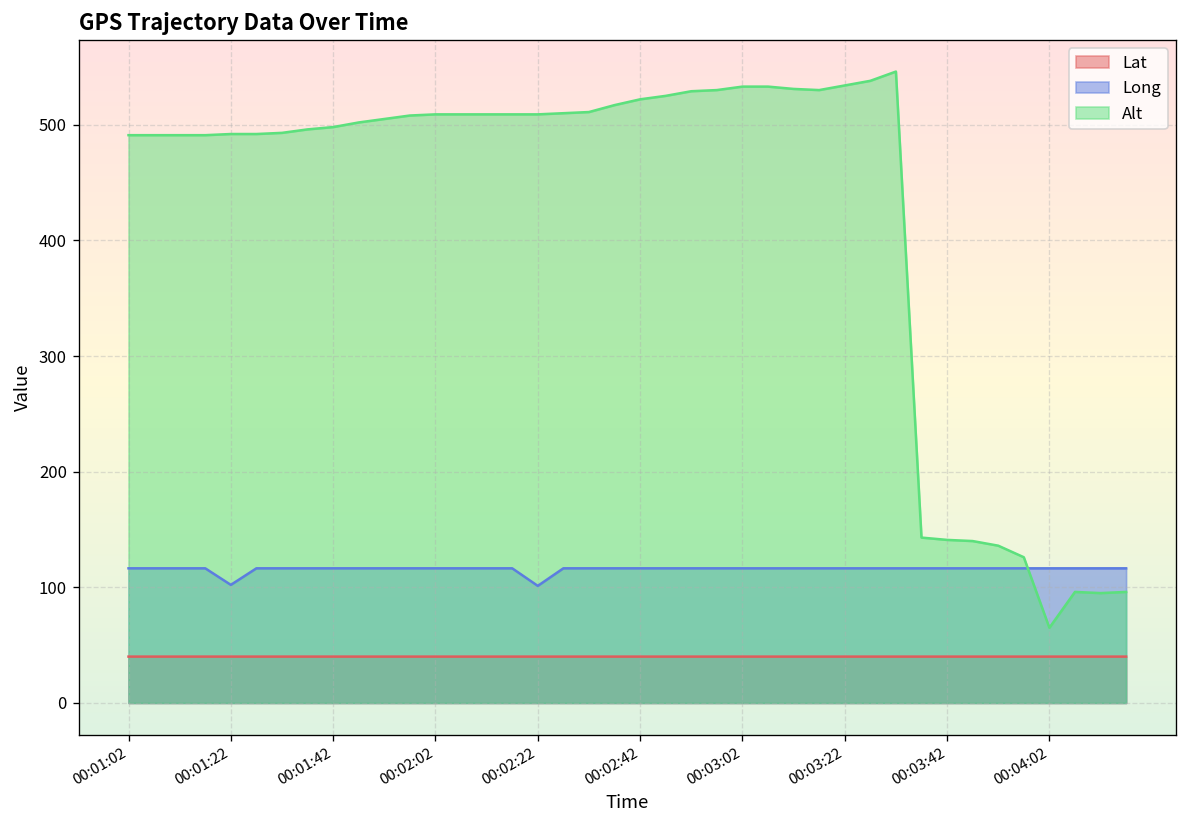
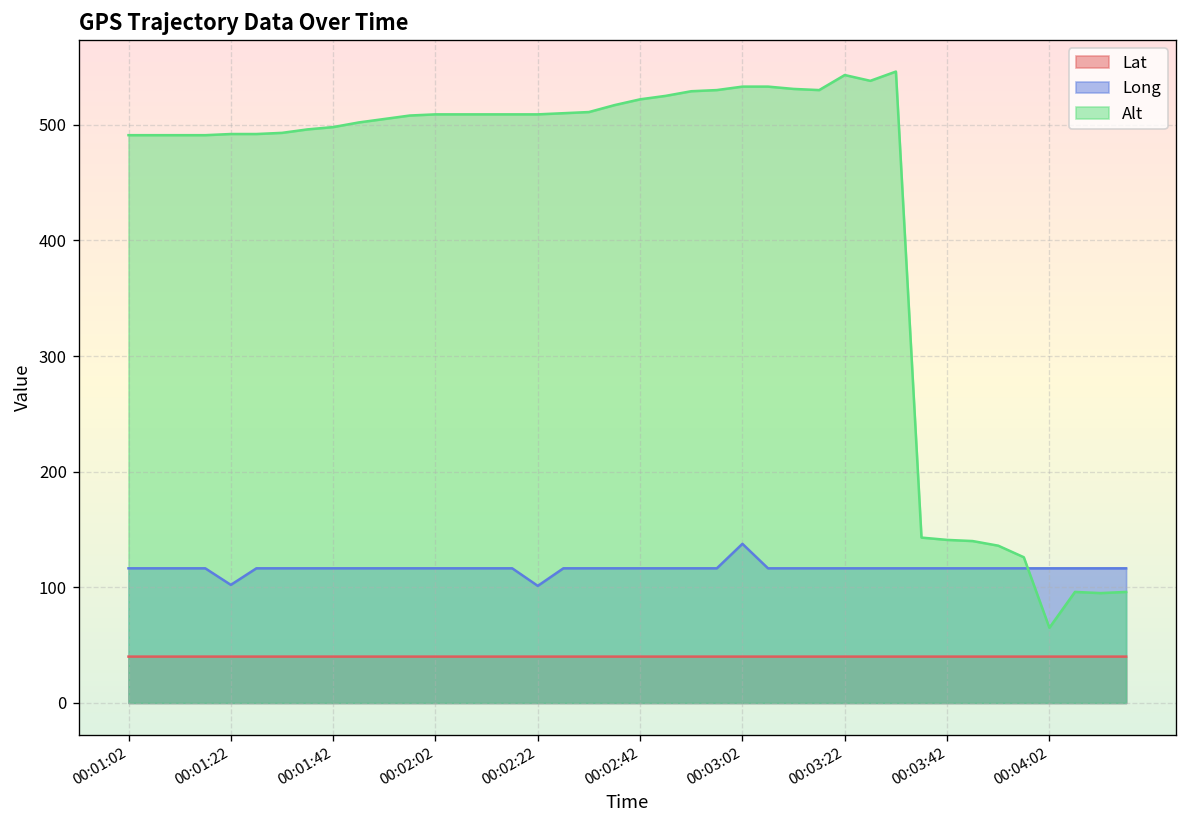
  {
    "Lat": {
      "00:01:02": 40,
      "00:01:22": 40,
      "00:01:42": 40,
      "00:02:02": 40,
      "00:02:22": 40,
      "00:02:42": 40,
      "00:03:02": 40,
      "00:03:22": 40,
      "00:03:42": 40,
      "00:04:02": 40
    },
    "Long": {
      "00:01:02": 120,
      "00:01:22": 100,
      "00:01:42": 120,
      "00:02:02": 120,
      "00:02:22": 100,
      "00:02:42": 120,
-     "00:03:02": 120,
+     "00:03:02": 140,
      "00:03:22": 120,
      "00:03:42": 120,
      "00:04:02": 120
    },
    "Alt": {
      "00:01:02": 490,
      "00:01:22": 490,
      "00:01:42": 500,
      "00:02:02": 510,
      "00:02:22": 510,
      "00:02:42": 520,
      "00:03:02": 530,
-     "00:03:22": 530,
+     "00:03:22": 540,
      "00:03:42": 140,
      "00:04:02": 70
    }
  }
